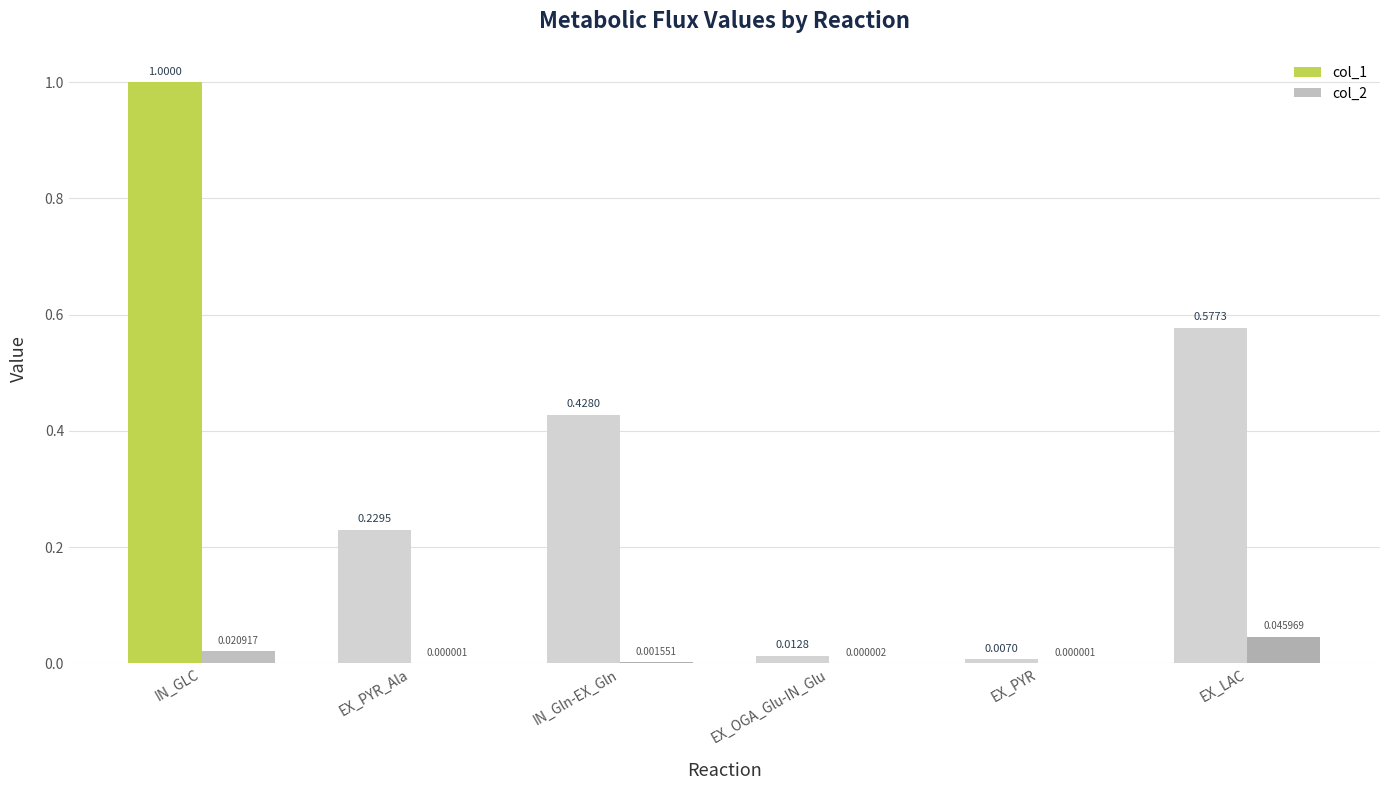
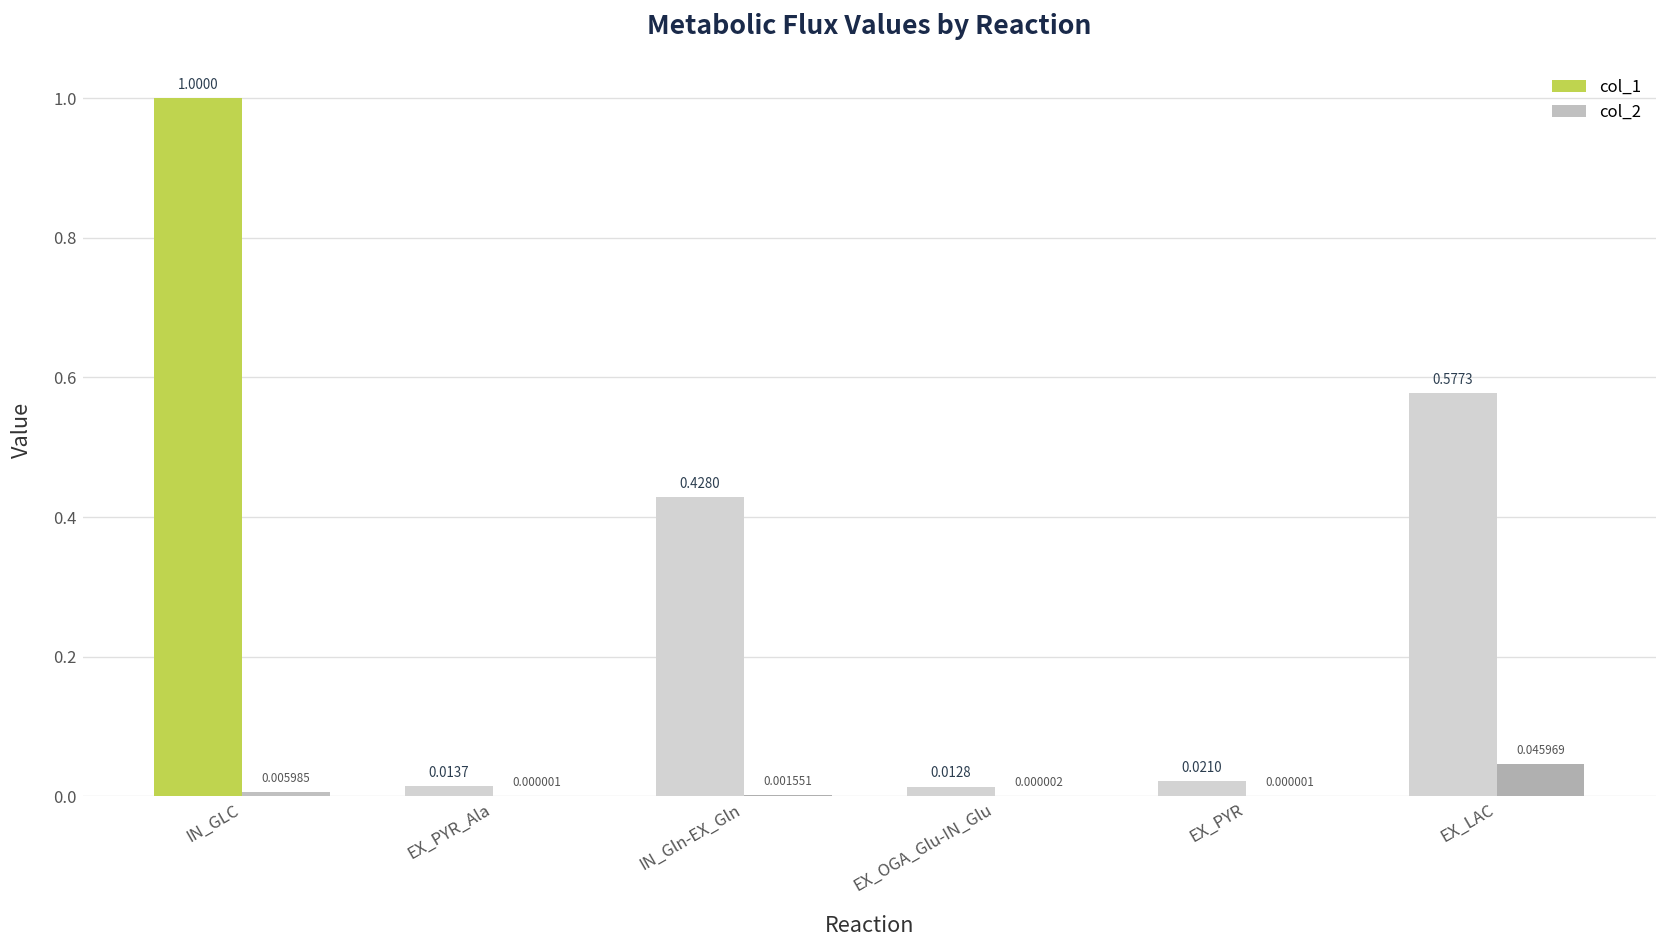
  {
    "col_1": {
      "IN_GLC": 1.0000,
-     "EX_PYR_Ala": 0.2295,
+     "EX_PYR_Ala": 0.0137,
      "IN_Gln-EX_Gln": 0.4280,
      "EX_OGA_Glu-IN_Glu": 0.0128,
-     "EX_PYR": 0.0070,
+     "EX_PYR": 0.0210,
      "EX_LAC": 0.5773
    },
    "col_2": {
-     "IN_GLC": 0.020917,
+     "IN_GLC": 0.005985,
      "EX_PYR_Ala": 0.000001,
      "IN_Gln-EX_Gln": 0.001551,
      "EX_OGA_Glu-IN_Glu": 0.000002,
      "EX_PYR": 0.000001,
      "EX_LAC": 0.045969
    }
  }
